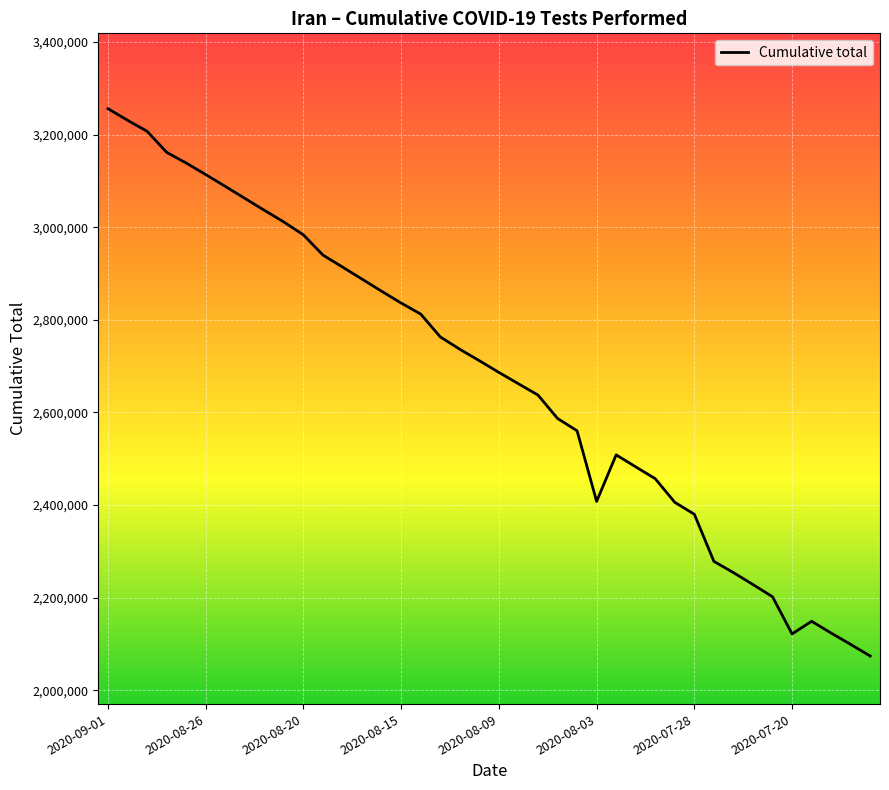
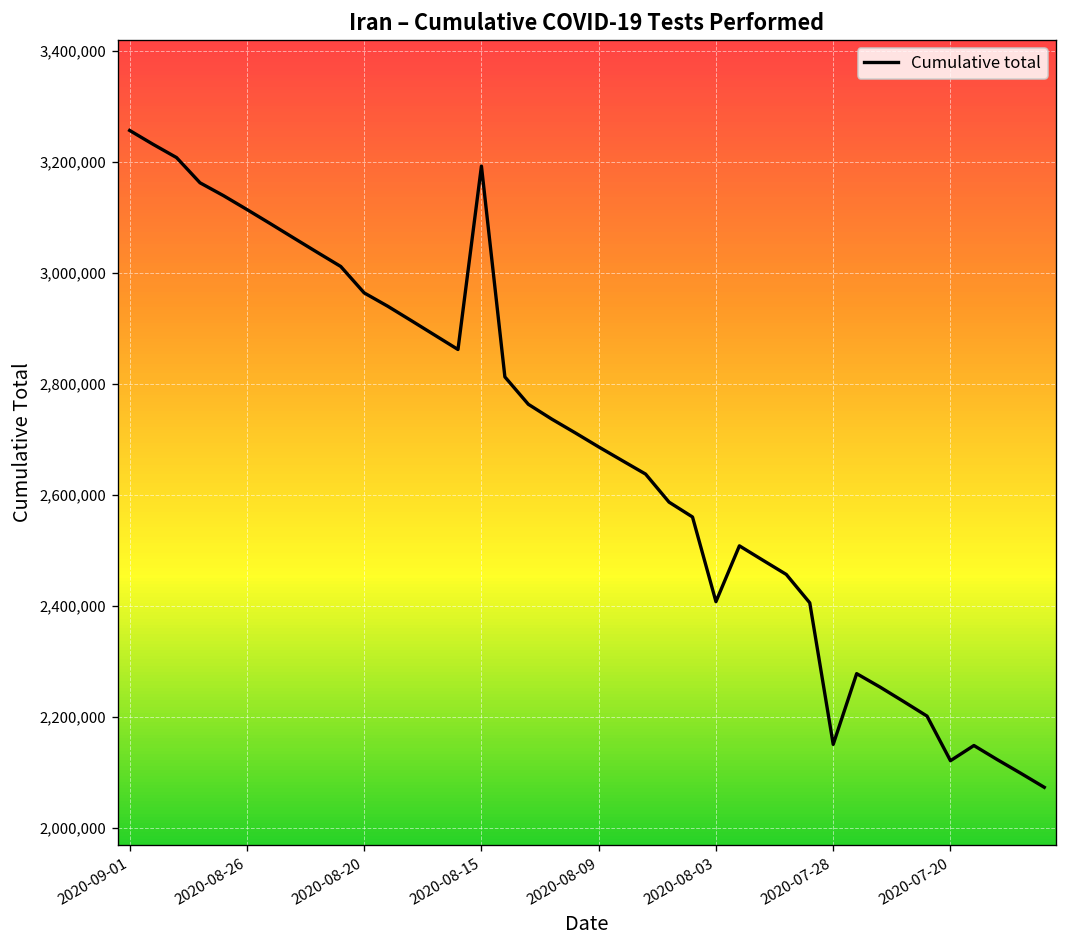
  {
    "2020-09-01": "3,260,000",
    "2020-08-26": "3,110,000",
-   "2020-08-20": "2,980,000",
-   "2020-08-15": "2,840,000",
+   "2020-08-20": "2,960,000",
+   "2020-08-15": "3,190,000",
    "2020-08-09": "2,690,000",
    "2020-08-03": "2,410,000",
-   "2020-07-28": "2,380,000",
+   "2020-07-28": "2,150,000",
    "2020-07-20": "2,120,000"
  }
